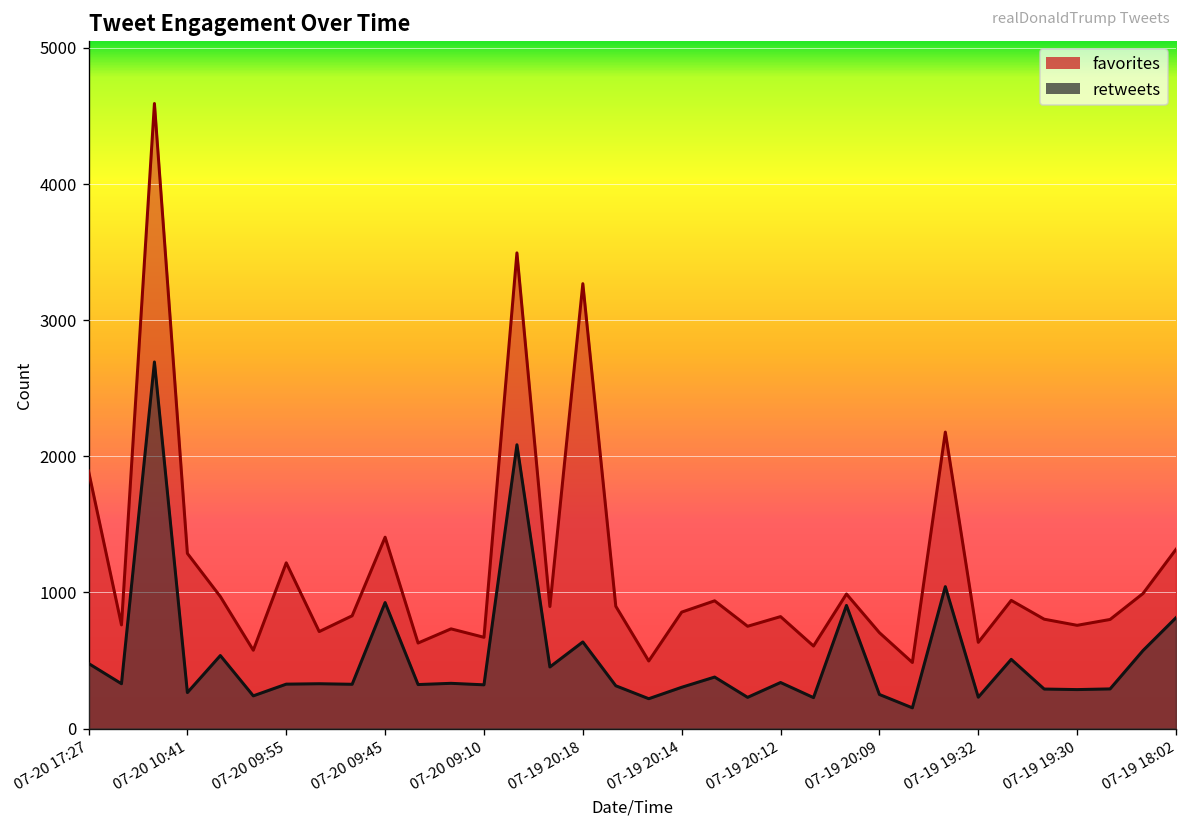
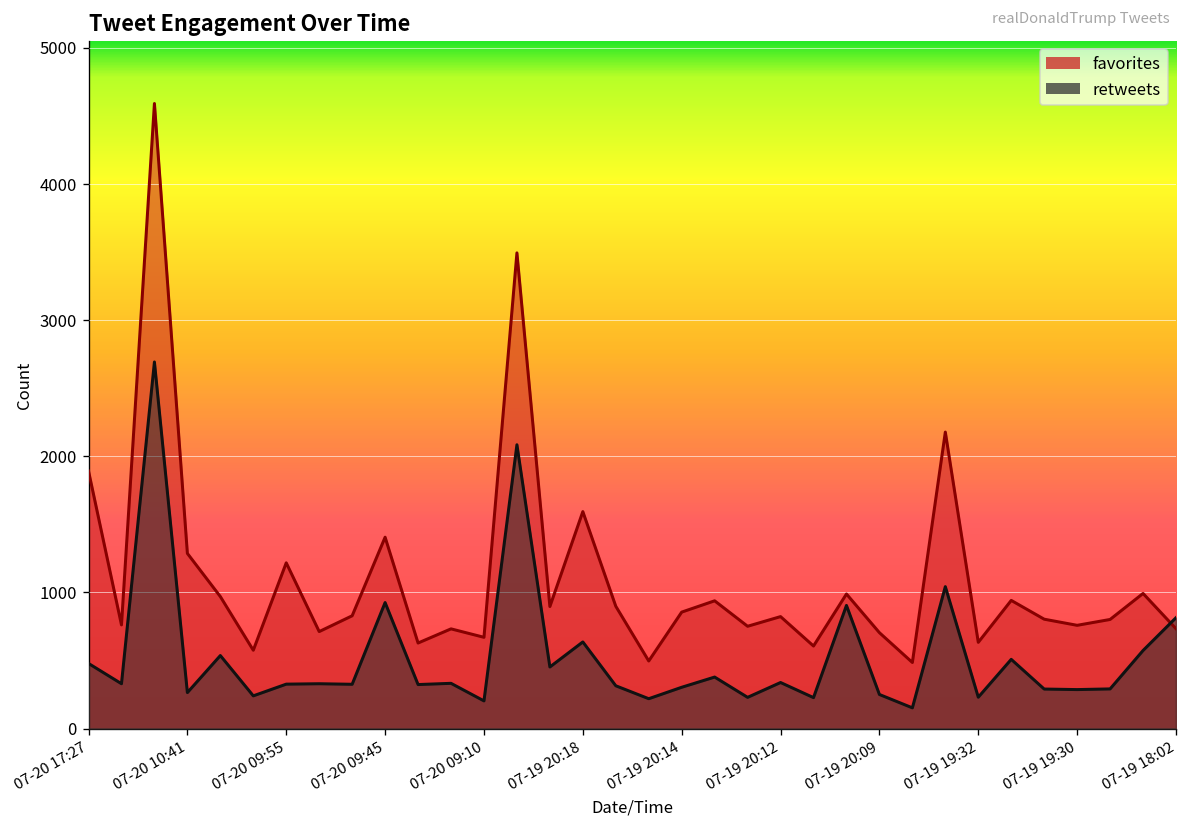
  {
    "favorites": {
      "07-20 17:27": 1890,
      "07-20 10:41": 1290,
      "07-20 09:55": 1220,
      "07-20 09:45": 1410,
      "07-20 09:10": 670,
-     "07-19 20:18": 3270,
+     "07-19 20:18": 1590,
      "07-19 20:09": 700,
      "07-19 19:32": 630,
      "07-19 19:30": 760,
-     "07-19 18:02": 1320
+     "07-19 18:02": 730
    },
    "retweets": {
      "07-20 17:27": 480,
      "07-20 10:41": 260,
      "07-20 09:55": 330,
      "07-20 09:45": 930,
-     "07-20 09:10": 320,
+     "07-20 09:10": 200,
      "07-19 20:18": 640,
      "07-19 20:09": 250,
      "07-19 19:32": 230,
      "07-19 19:30": 290,
      "07-19 18:02": 810
    }
  }
